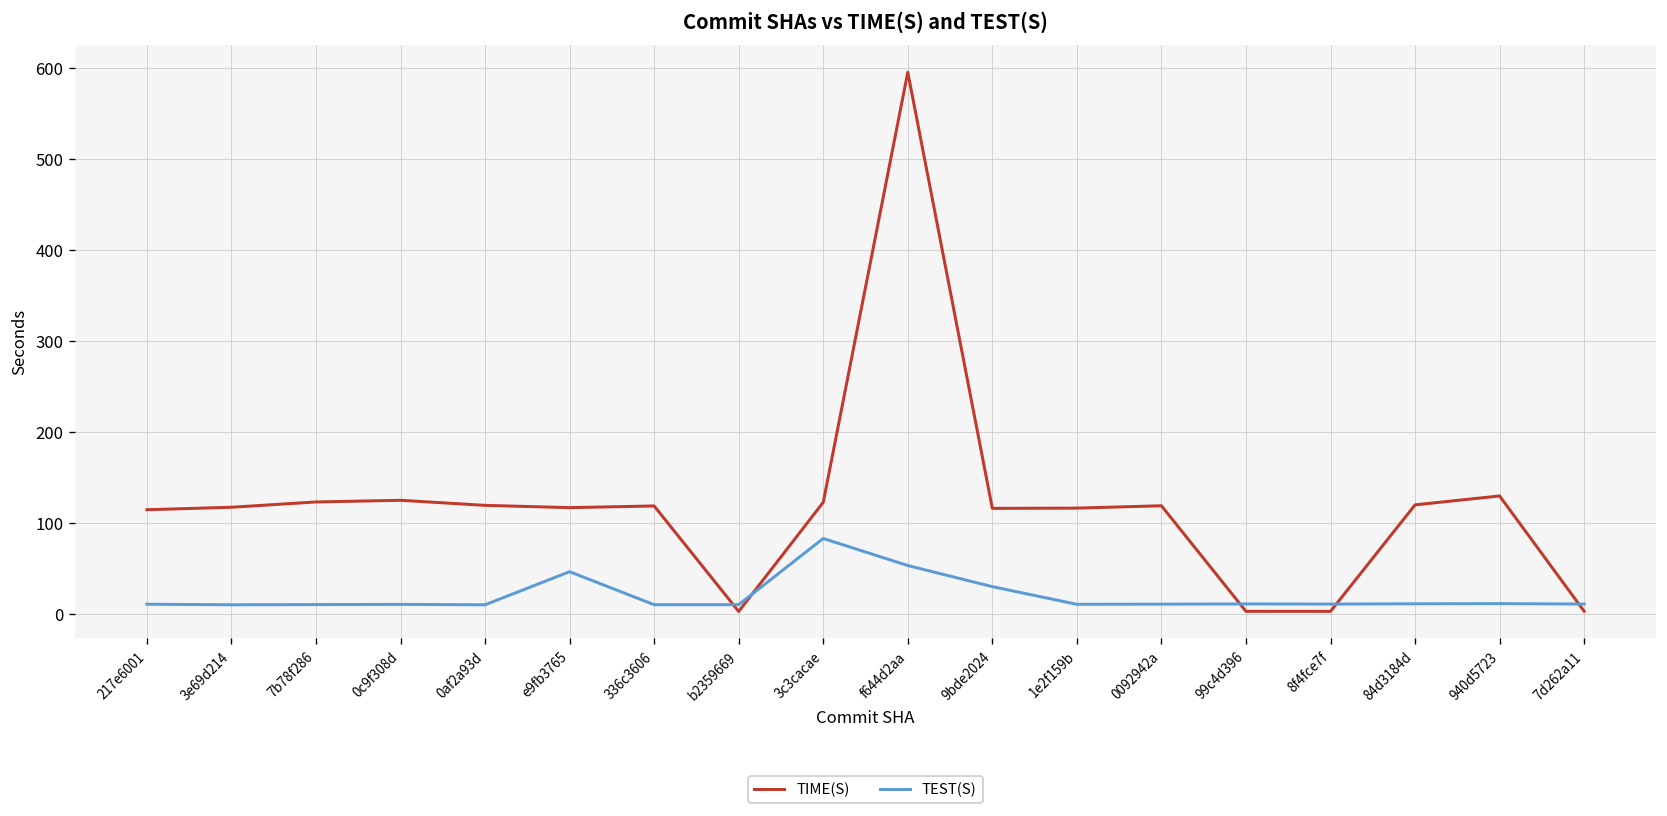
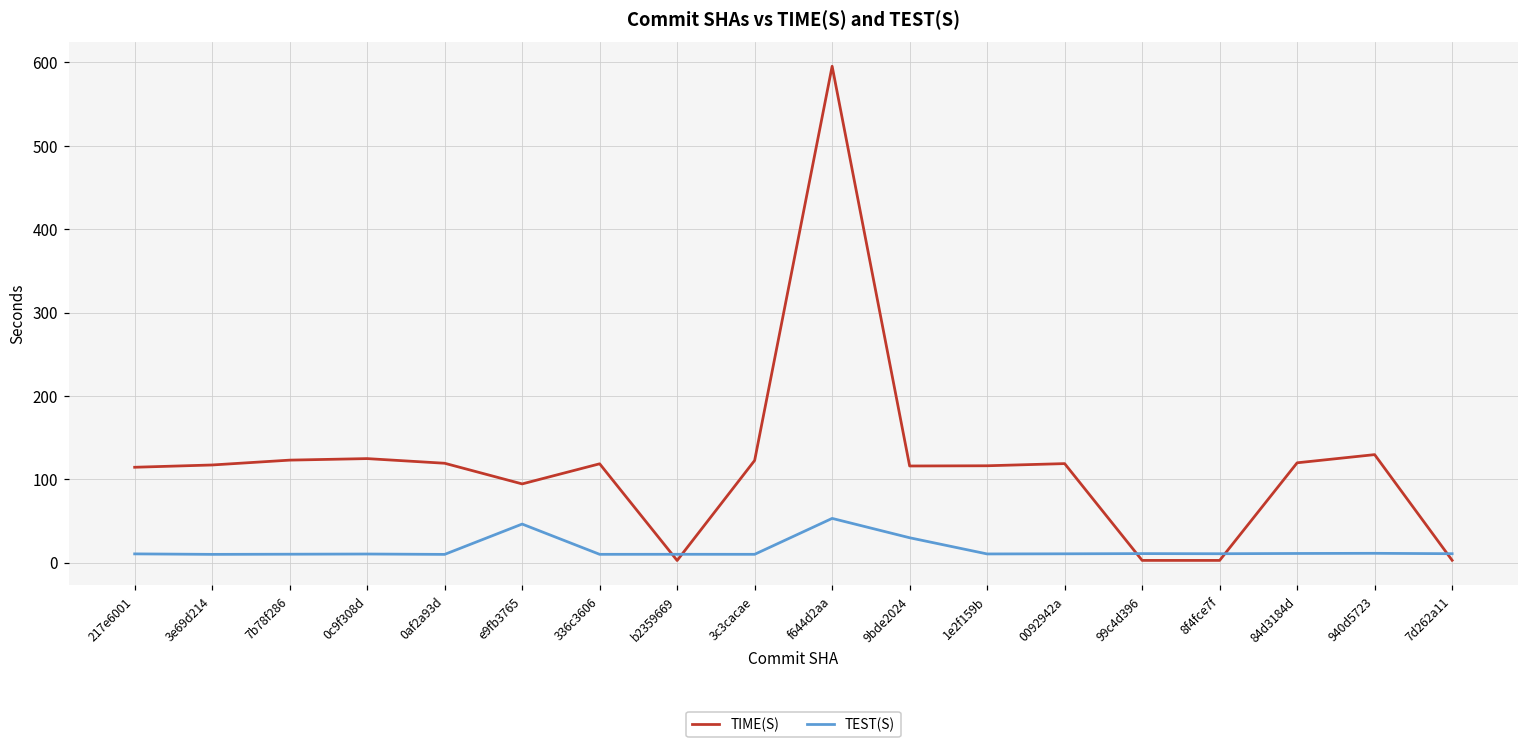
  {
    "TIME(S)": {
      "217e6001": 110,
      "3e69d214": 120,
      "7b78f286": 120,
      "0c9f308d": 120,
      "0af2a93d": 120,
-     "e9fb3765": 120,
+     "e9fb3765": 90,
      "336c3606": 120,
      "b2359669": 0,
      "3c3cacae": 120,
      "f644d2aa": 600,
      "9bde2024": 120,
      "1e2f159b": 120,
      "0092942a": 120,
      "99c4d396": 0,
      "8f4fce7f": 0,
      "84d3184d": 120,
      "940d5723": 130,
      "7d262a11": 0
    },
    "TEST(S)": {
      "217e6001": 10,
      "3e69d214": 10,
      "7b78f286": 10,
      "0c9f308d": 10,
      "0af2a93d": 10,
      "e9fb3765": 50,
      "336c3606": 10,
      "b2359669": 10,
-     "3c3cacae": 80,
+     "3c3cacae": 10,
      "f644d2aa": 50,
      "9bde2024": 30,
      "1e2f159b": 10,
      "0092942a": 10,
      "99c4d396": 10,
      "8f4fce7f": 10,
      "84d3184d": 10,
      "940d5723": 10,
      "7d262a11": 10
    }
  }
